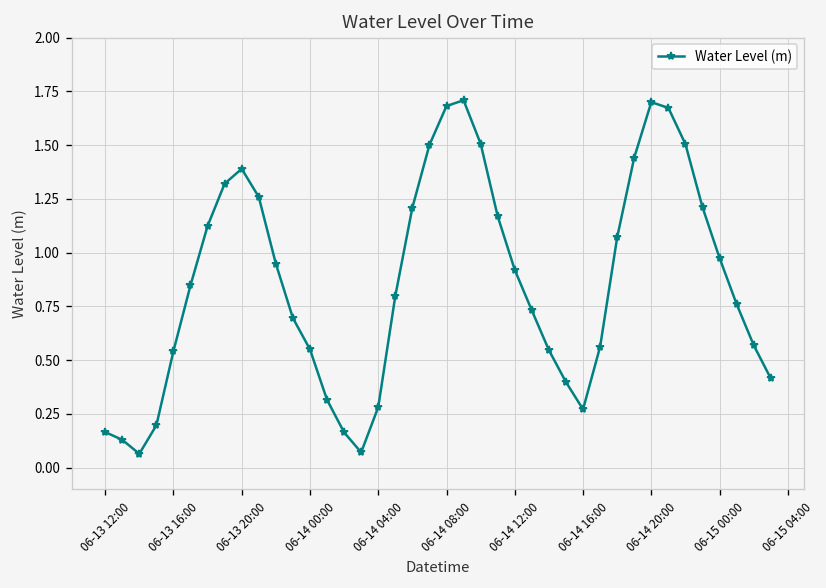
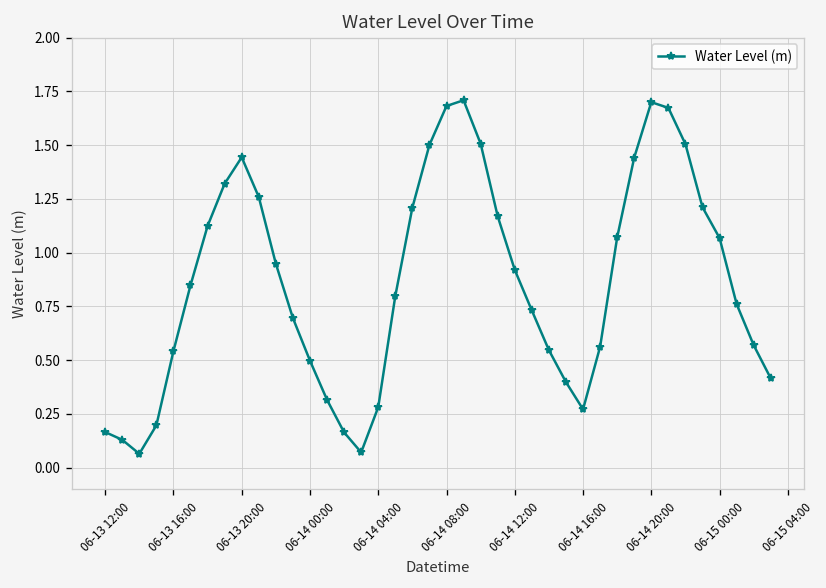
  {
    "06-13 12:00": 0.17,
    "06-13 16:00": 0.54,
-   "06-13 20:00": 1.39,
-   "06-14 00:00": 0.55,
+   "06-13 20:00": 1.44,
+   "06-14 00:00": 0.50,
    "06-14 04:00": 0.28,
    "06-14 08:00": 1.68,
    "06-14 12:00": 0.92,
    "06-14 16:00": 0.27,
    "06-14 20:00": 1.70,
-   "06-15 00:00": 0.97
+   "06-15 00:00": 1.07
  }
